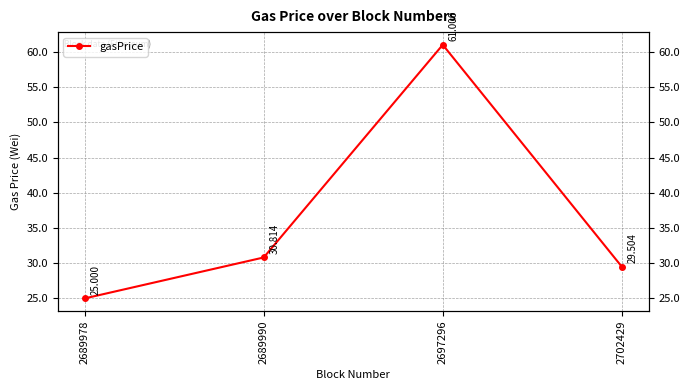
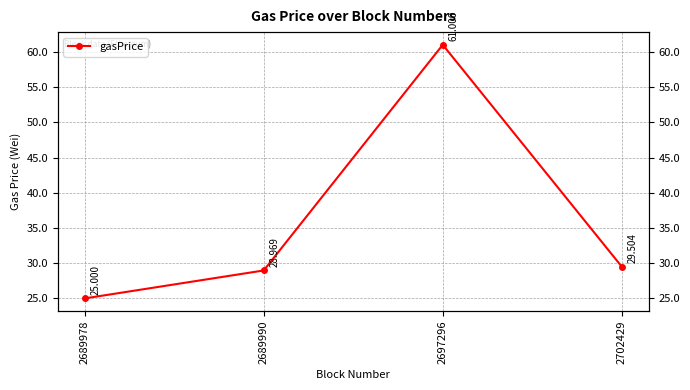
  {
-   "2689990": 30.814
+   "2689990": 28.969
  }
